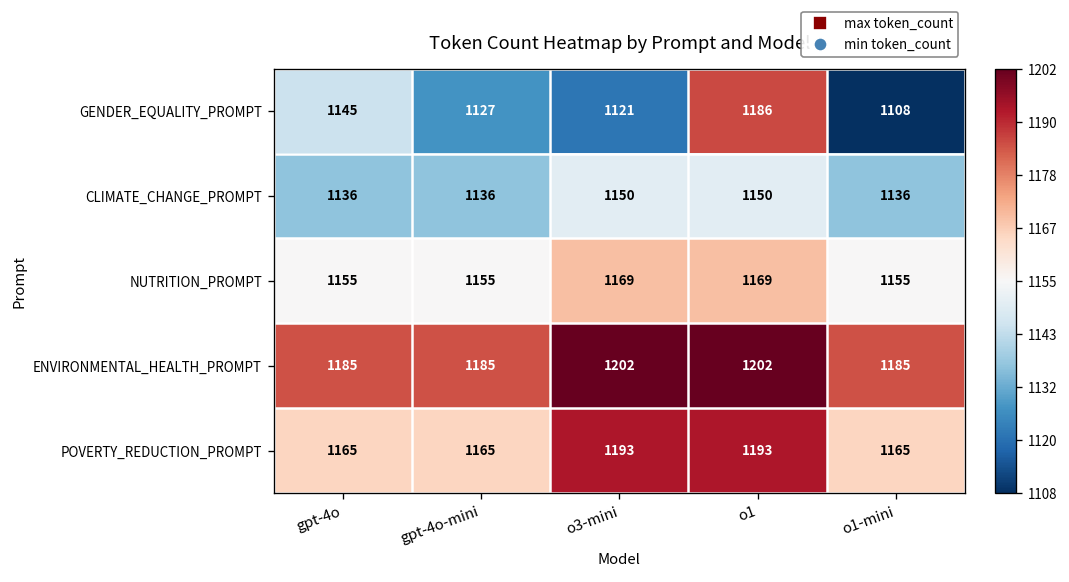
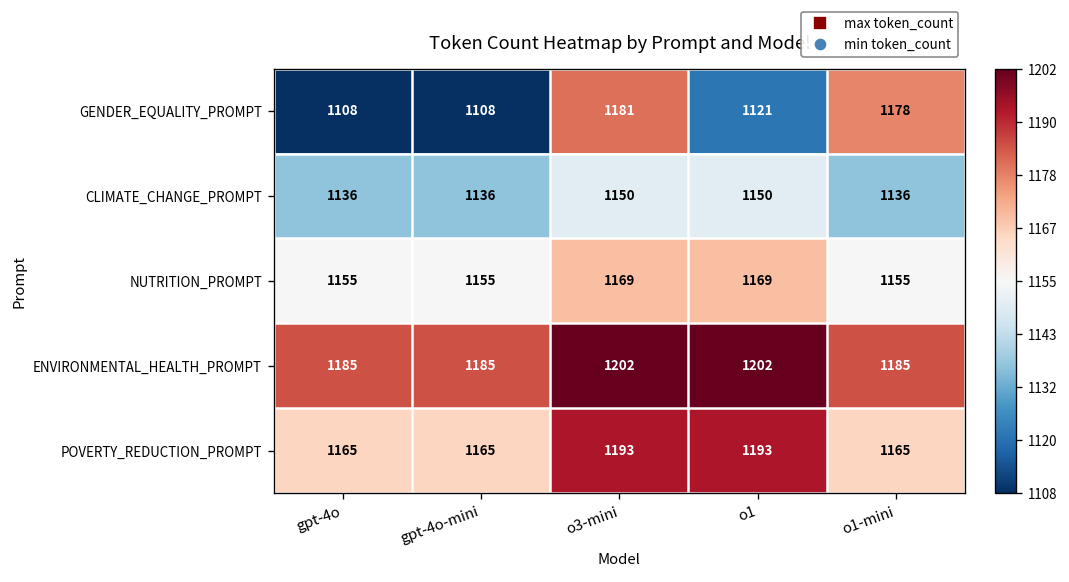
  {
    "GENDER_EQUALITY_PROMPT": {
-     "gpt-4o": 1145,
-     "gpt-4o-mini": 1127,
-     "o3-mini": 1121,
-     "o1": 1186,
-     "o1-mini": 1108
+     "gpt-4o": 1108,
+     "gpt-4o-mini": 1108,
+     "o3-mini": 1181,
+     "o1": 1121,
+     "o1-mini": 1178
    },
    "CLIMATE_CHANGE_PROMPT": {
      "gpt-4o": 1136,
      "gpt-4o-mini": 1136,
      "o3-mini": 1150,
      "o1": 1150,
      "o1-mini": 1136
    },
    "NUTRITION_PROMPT": {
      "gpt-4o": 1155,
      "gpt-4o-mini": 1155,
      "o3-mini": 1169,
      "o1": 1169,
      "o1-mini": 1155
    },
    "ENVIRONMENTAL_HEALTH_PROMPT": {
      "gpt-4o": 1185,
      "gpt-4o-mini": 1185,
      "o3-mini": 1202,
      "o1": 1202,
      "o1-mini": 1185
    },
    "POVERTY_REDUCTION_PROMPT": {
      "gpt-4o": 1165,
      "gpt-4o-mini": 1165,
      "o3-mini": 1193,
      "o1": 1193,
      "o1-mini": 1165
    }
  }
